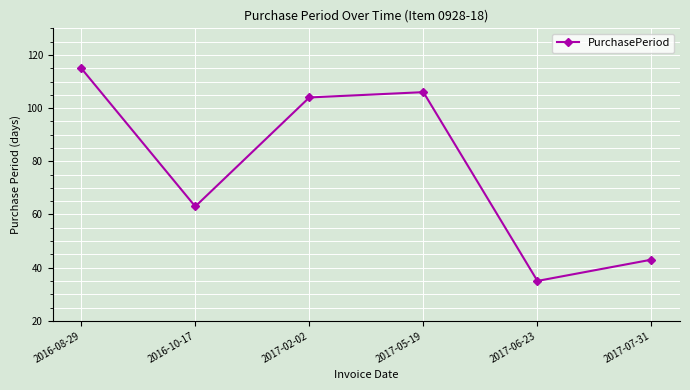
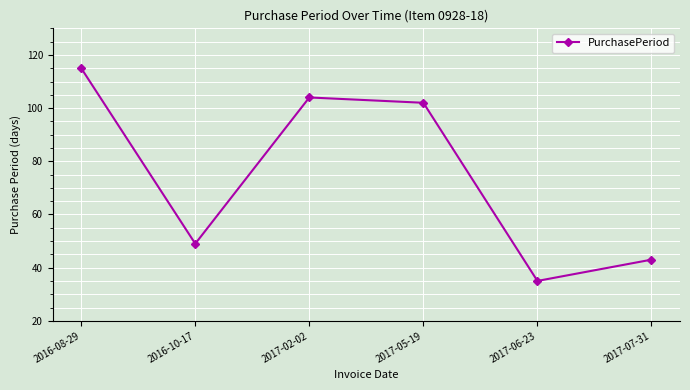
  {
    "2016-08-29": 115,
-   "2016-10-17": 63,
+   "2016-10-17": 49,
    "2017-02-02": 104,
-   "2017-05-19": 106,
+   "2017-05-19": 102,
    "2017-06-23": 35,
    "2017-07-31": 43
  }
